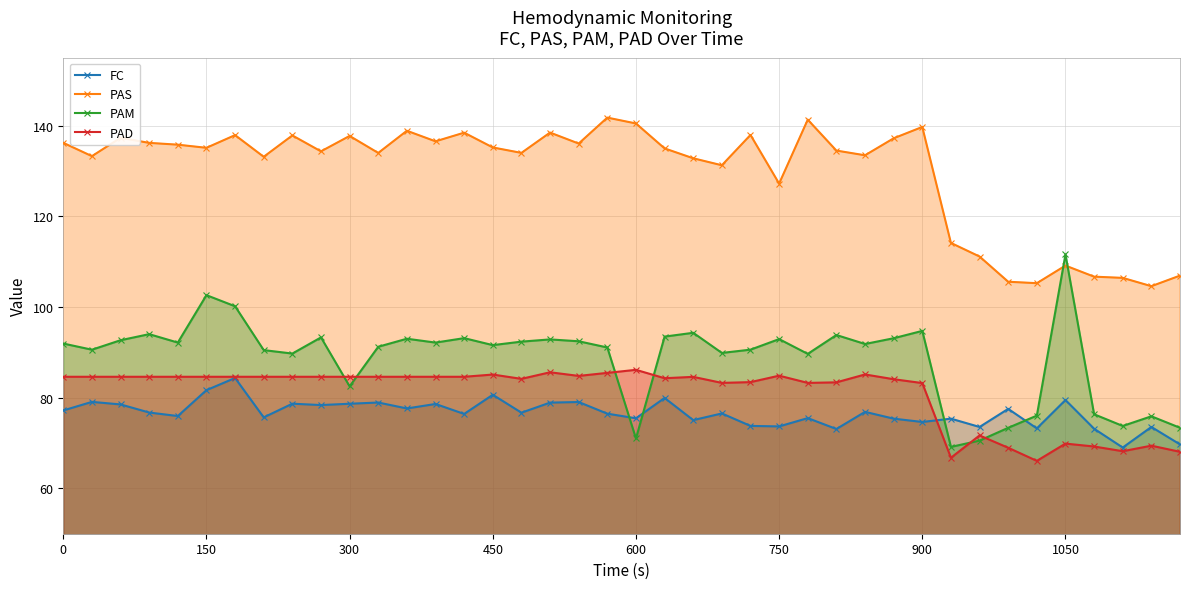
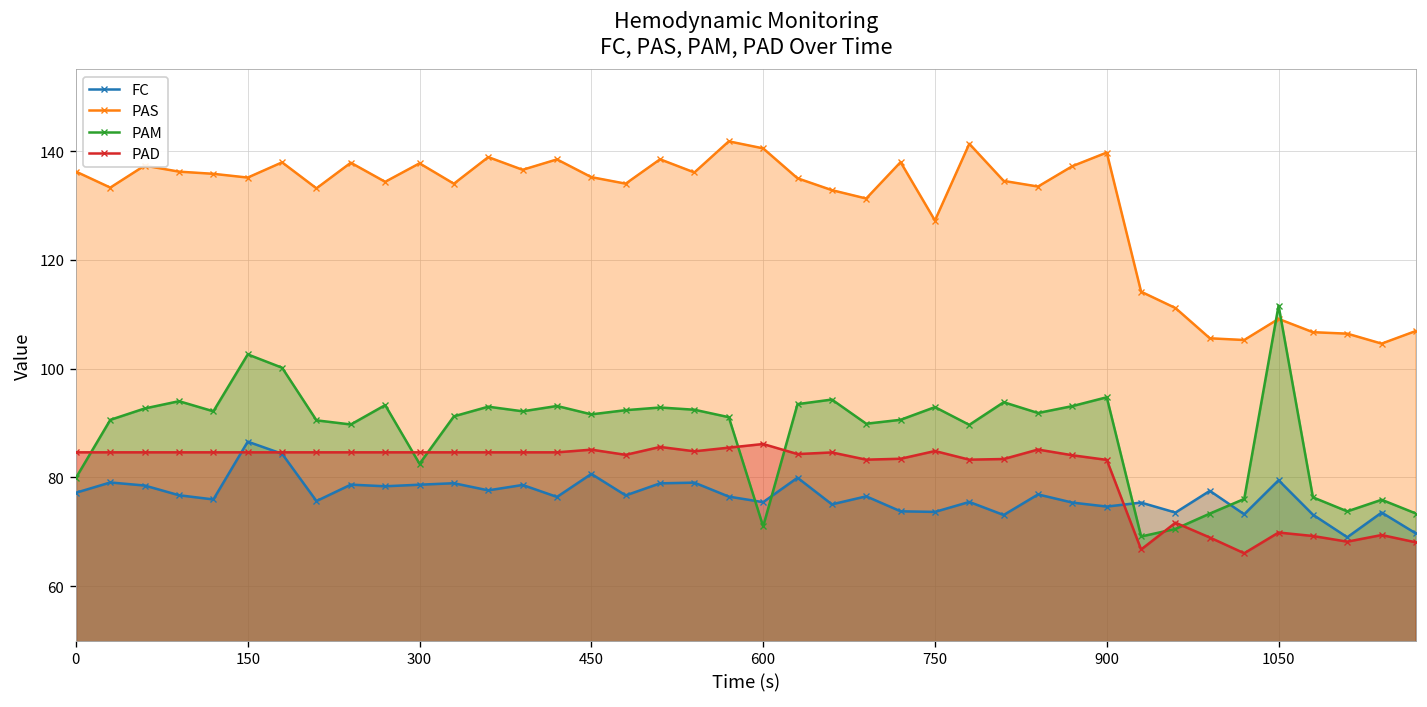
  {
    "FC": {
      "0": 77,
-     "150": 82,
+     "150": 87,
      "300": 79,
      "450": 81,
      "600": 75,
      "750": 74,
      "900": 75,
      "1050": 79
    },
    "PAS": {
      "0": 136,
      "150": 135,
      "300": 138,
      "450": 135,
      "600": 140,
      "750": 127,
      "900": 140,
      "1050": 109
    },
    "PAM": {
-     "0": 92,
+     "0": 80,
      "150": 103,
      "300": 83,
      "450": 92,
      "600": 71,
      "750": 93,
      "900": 95,
      "1050": 112
    },
    "PAD": {
      "0": 85,
      "150": 85,
      "300": 85,
      "450": 85,
      "600": 86,
      "750": 85,
      "900": 83,
      "1050": 70
    }
  }
